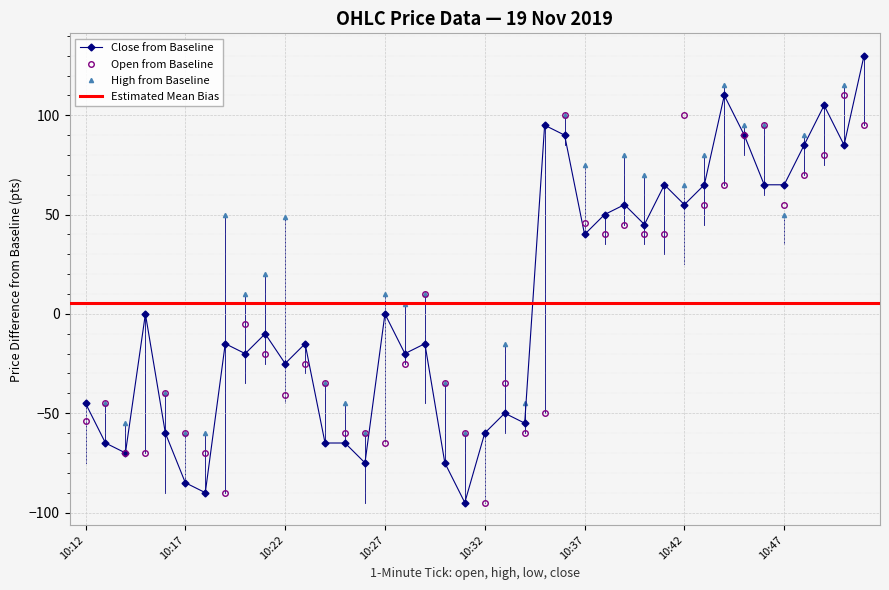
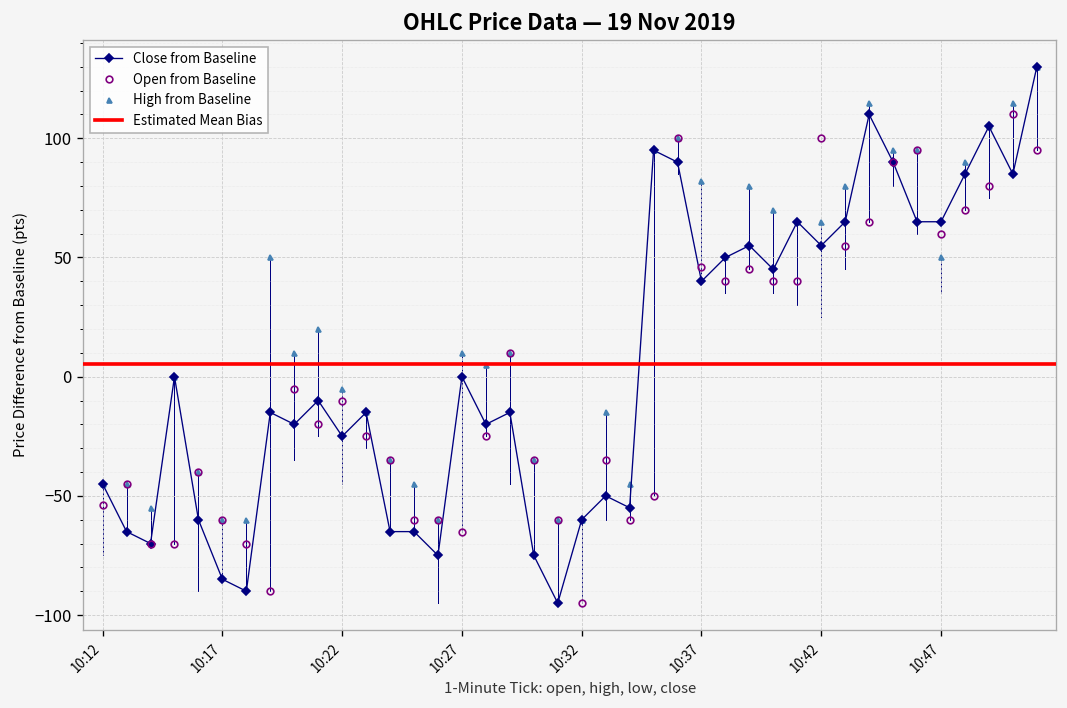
  {
    "Open from Baseline": {
      "10:12": -54,
-     "10:22": -41,
+     "10:22": -10,
      "10:37": 46,
      "10:42": 100,
-     "10:47": 55
+     "10:47": 60
    },
    "High from Baseline": {
-     "10:22": 49,
-     "10:37": 75
+     "10:22": -5,
+     "10:37": 82
    }
  }
